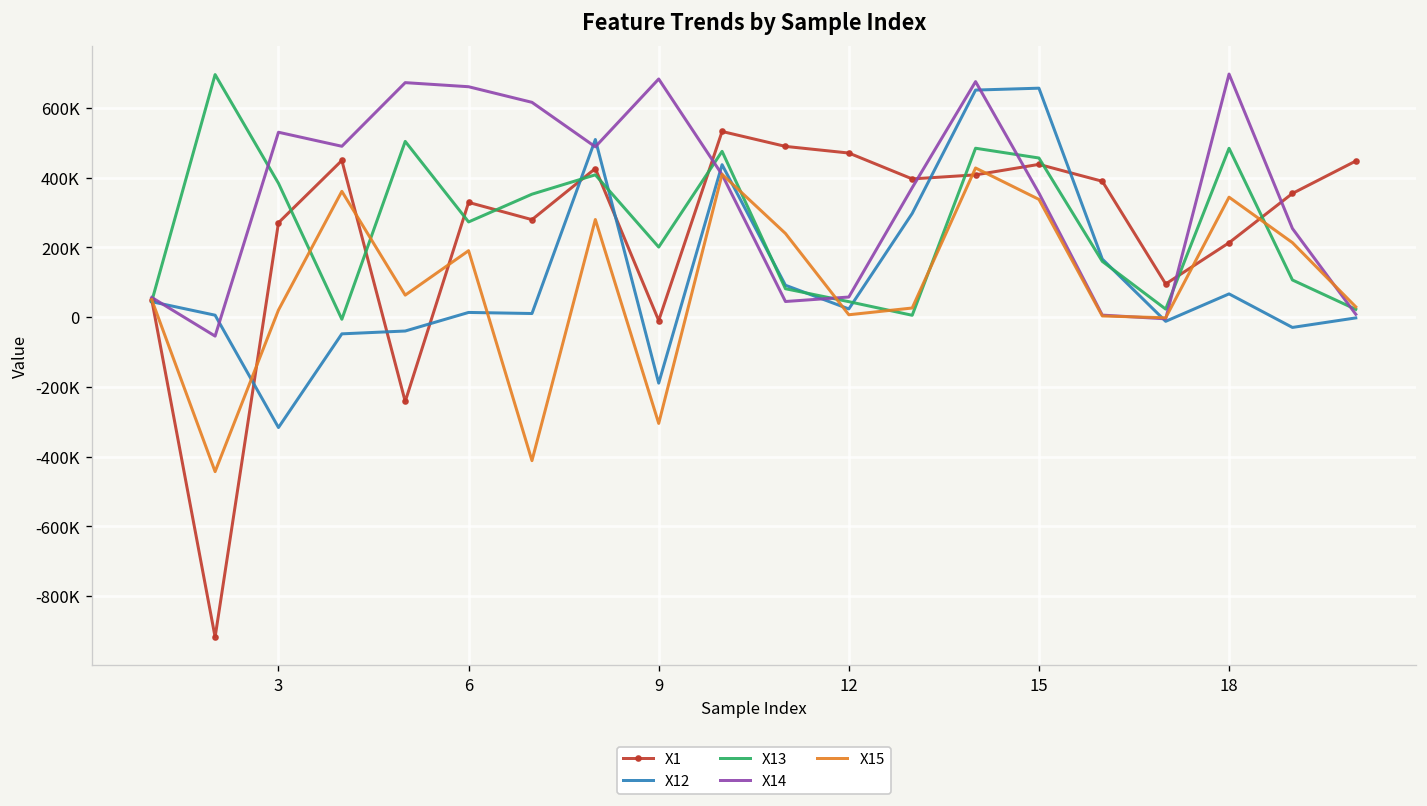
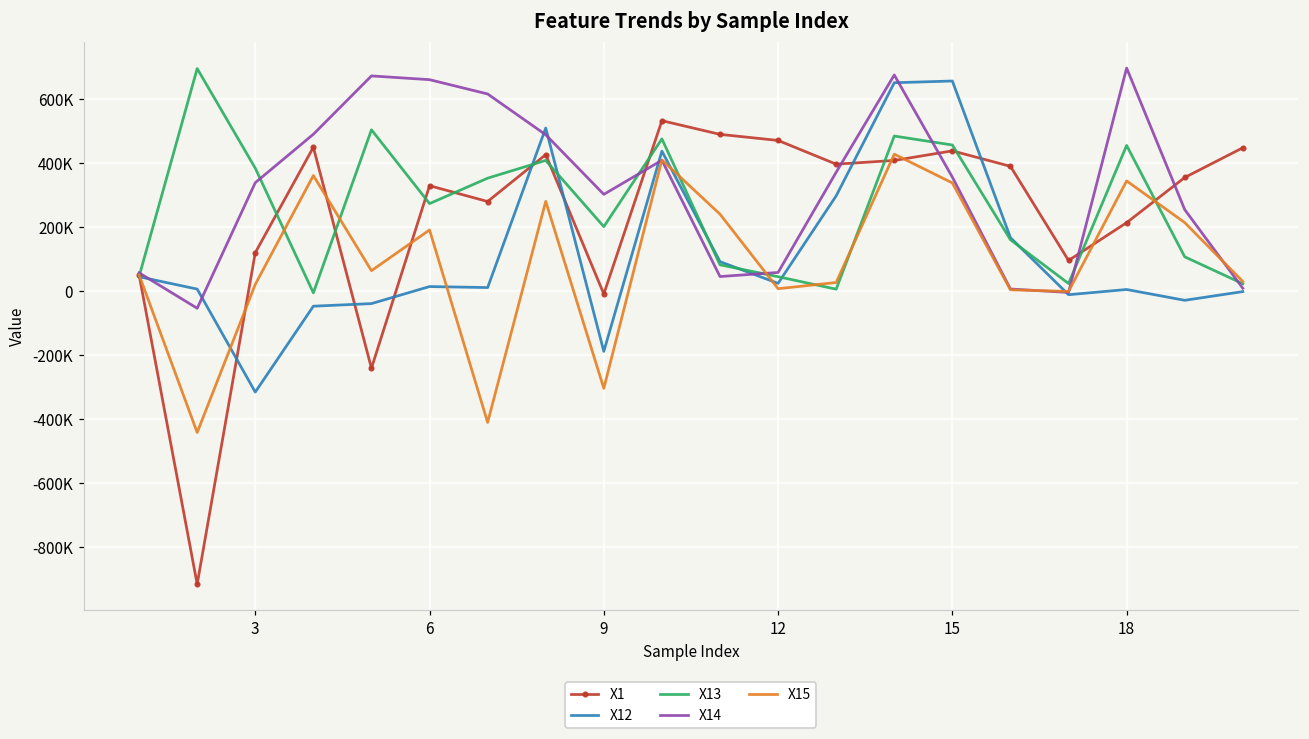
  {
    "X1": {
-     "3": 270000,
+     "3": 120000,
      "6": 330000,
      "9": -10000,
      "12": 470000,
      "15": 440000,
      "18": 210000
    },
    "X12": {
      "3": -320000,
      "6": 10000,
      "9": -190000,
      "12": 20000,
      "15": 660000,
-     "18": 70000
+     "18": 0
    },
    "X13": {
      "3": 380000,
      "6": 270000,
      "9": 200000,
      "12": 40000,
      "15": 460000,
-     "18": 480000
+     "18": 450000
    },
    "X14": {
-     "3": 530000,
+     "3": 340000,
      "6": 660000,
-     "9": 680000,
+     "9": 300000,
      "12": 60000,
      "15": 360000,
      "18": 700000
    },
    "X15": {
      "3": 20000,
      "6": 190000,
      "9": -300000,
      "12": 10000,
      "15": 340000,
      "18": 340000
    }
  }
